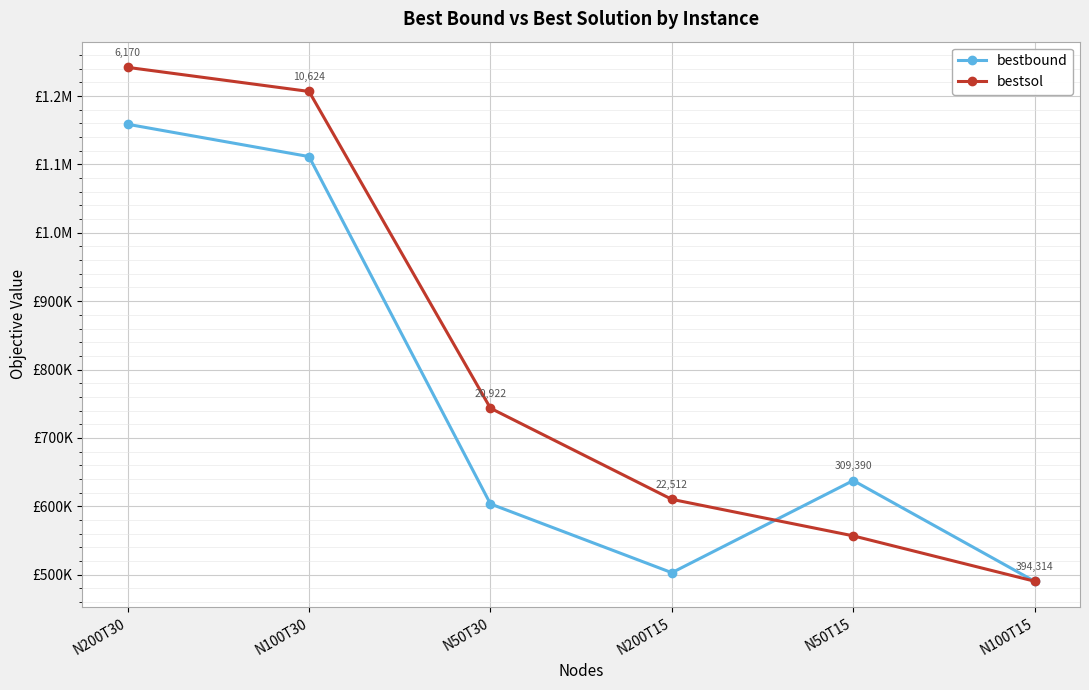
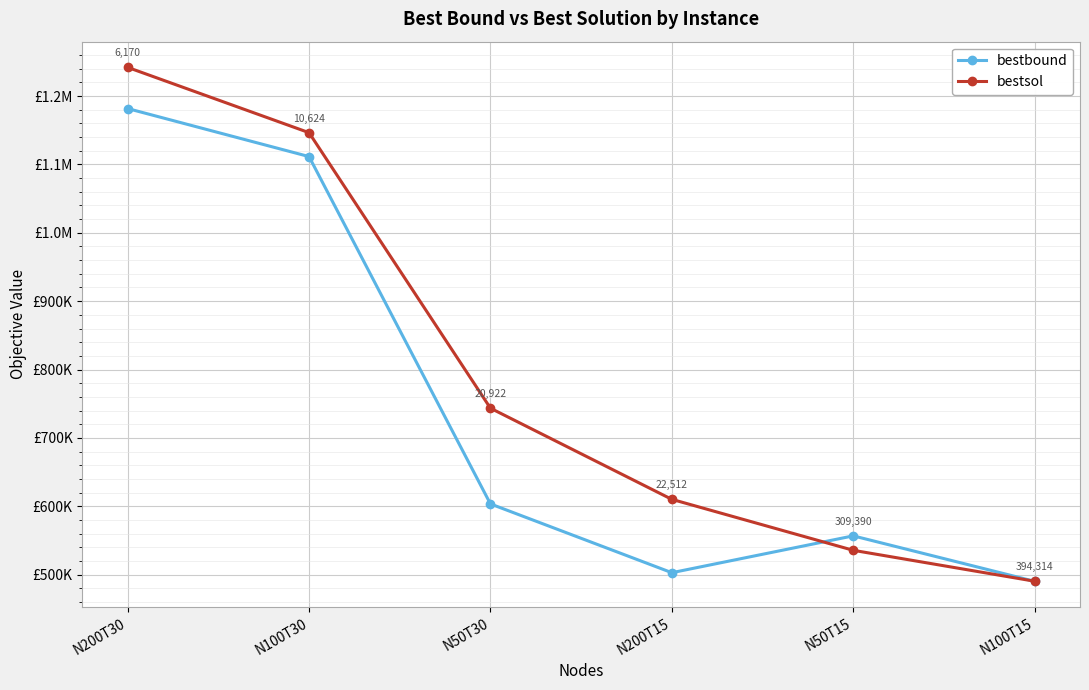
  {
    "bestbound": {
-     "N200T30": "£1160000",
+     "N200T30": "£1180000",
      "N100T30": "£1110000",
      "N50T30": "£600000",
      "N200T15": "£500000",
-     "N50T15": "£640000"
+     "N50T15": "£560000"
    },
    "bestsol": {
-     "N100T30": "£1210000",
-     "N50T15": "£560000"
+     "N100T30": "£1150000",
+     "N50T15": "£540000"
    }
  }
